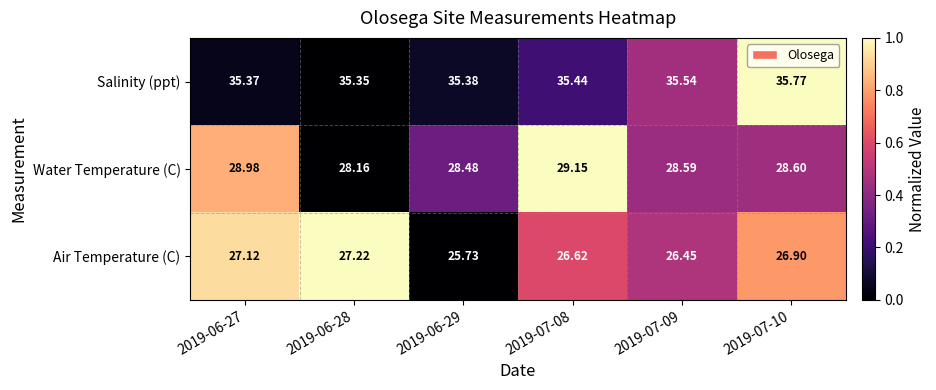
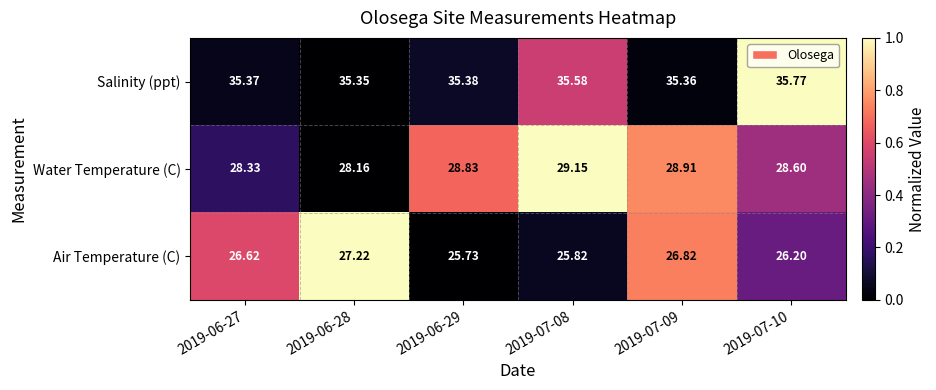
  {
    "Salinity (ppt)": {
      "2019-06-27": 35.37,
      "2019-06-28": 35.35,
      "2019-06-29": 35.38,
-     "2019-07-08": 35.44,
-     "2019-07-09": 35.54,
+     "2019-07-08": 35.58,
+     "2019-07-09": 35.36,
      "2019-07-10": 35.77
    },
    "Water Temperature (C)": {
-     "2019-06-27": 28.98,
+     "2019-06-27": 28.33,
      "2019-06-28": 28.16,
-     "2019-06-29": 28.48,
+     "2019-06-29": 28.83,
      "2019-07-08": 29.15,
-     "2019-07-09": 28.59,
+     "2019-07-09": 28.91,
      "2019-07-10": 28.60
    },
    "Air Temperature (C)": {
-     "2019-06-27": 27.12,
+     "2019-06-27": 26.62,
      "2019-06-28": 27.22,
      "2019-06-29": 25.73,
-     "2019-07-08": 26.62,
-     "2019-07-09": 26.45,
-     "2019-07-10": 26.90
+     "2019-07-08": 25.82,
+     "2019-07-09": 26.82,
+     "2019-07-10": 26.20
    }
  }
